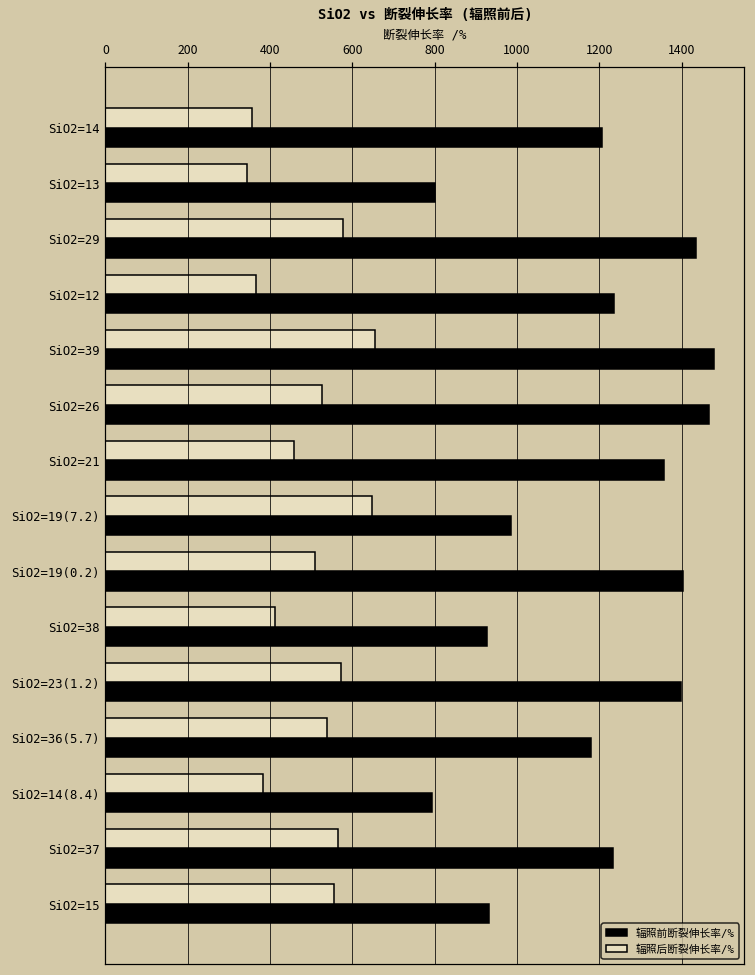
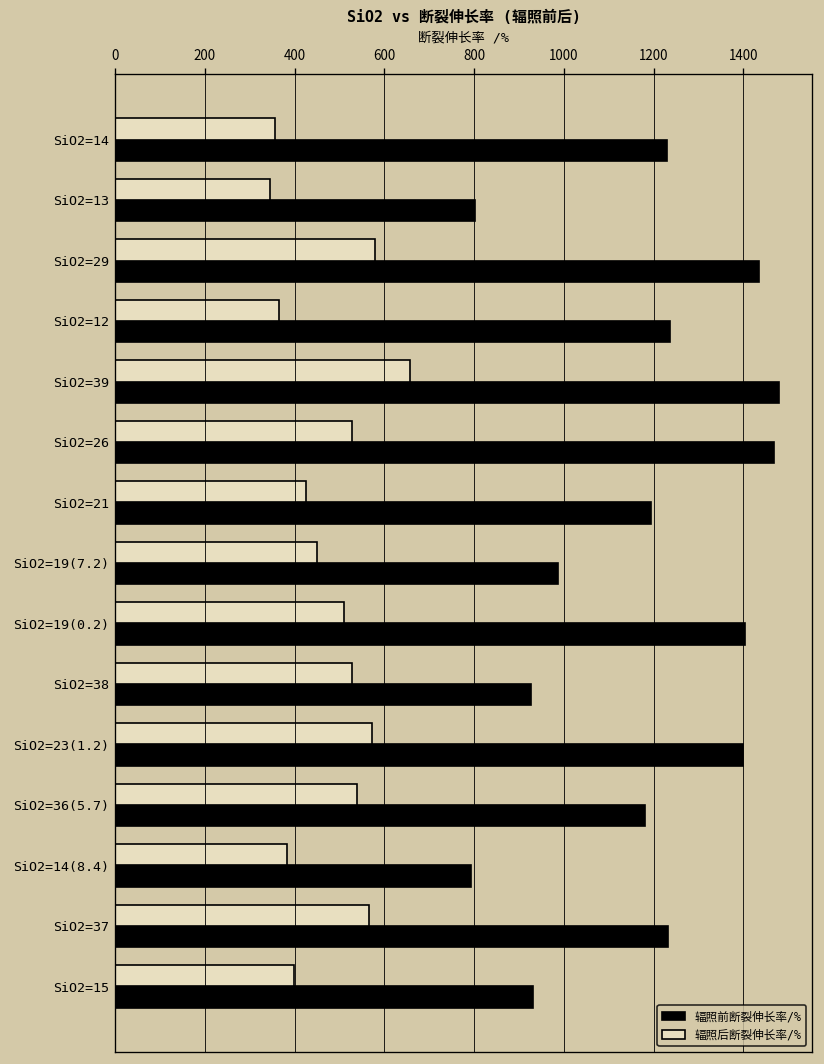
  {
    "辐照前断裂伸长率/%": {
-     "SiO2=14": 1210,
+     "SiO2=14": 1230,
      "SiO2=13": 800,
      "SiO2=29": 1430,
      "SiO2=12": 1240,
      "SiO2=39": 1480,
      "SiO2=26": 1470,
-     "SiO2=21": 1360,
+     "SiO2=21": 1200,
      "SiO2=19(7.2)": 990,
      "SiO2=19(0.2)": 1400,
      "SiO2=38": 930,
      "SiO2=23(1.2)": 1400,
      "SiO2=36(5.7)": 1180,
      "SiO2=14(8.4)": 790,
      "SiO2=37": 1230,
      "SiO2=15": 930
    },
    "辐照后断裂伸长率/%": {
      "SiO2=14": 360,
      "SiO2=13": 340,
      "SiO2=29": 580,
      "SiO2=12": 370,
      "SiO2=39": 660,
      "SiO2=26": 530,
-     "SiO2=21": 460,
-     "SiO2=19(7.2)": 650,
+     "SiO2=21": 430,
+     "SiO2=19(7.2)": 450,
      "SiO2=19(0.2)": 510,
-     "SiO2=38": 410,
+     "SiO2=38": 530,
      "SiO2=23(1.2)": 570,
      "SiO2=36(5.7)": 540,
      "SiO2=14(8.4)": 380,
      "SiO2=37": 570,
-     "SiO2=15": 560
+     "SiO2=15": 400
    }
  }
